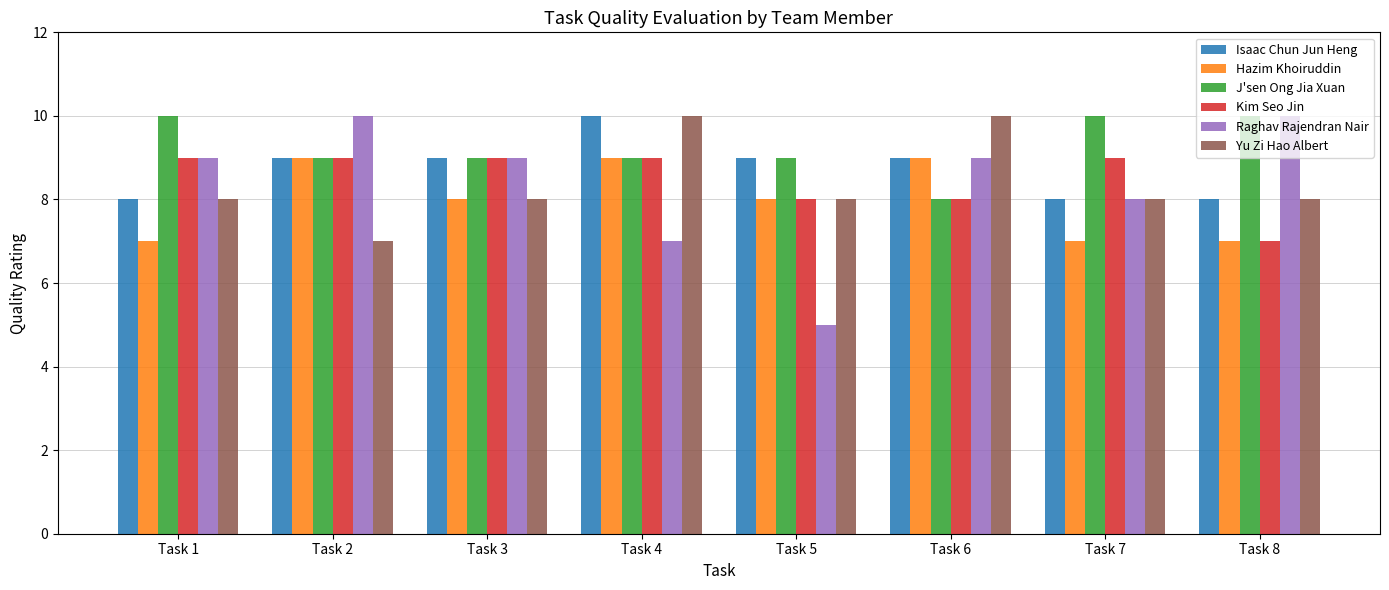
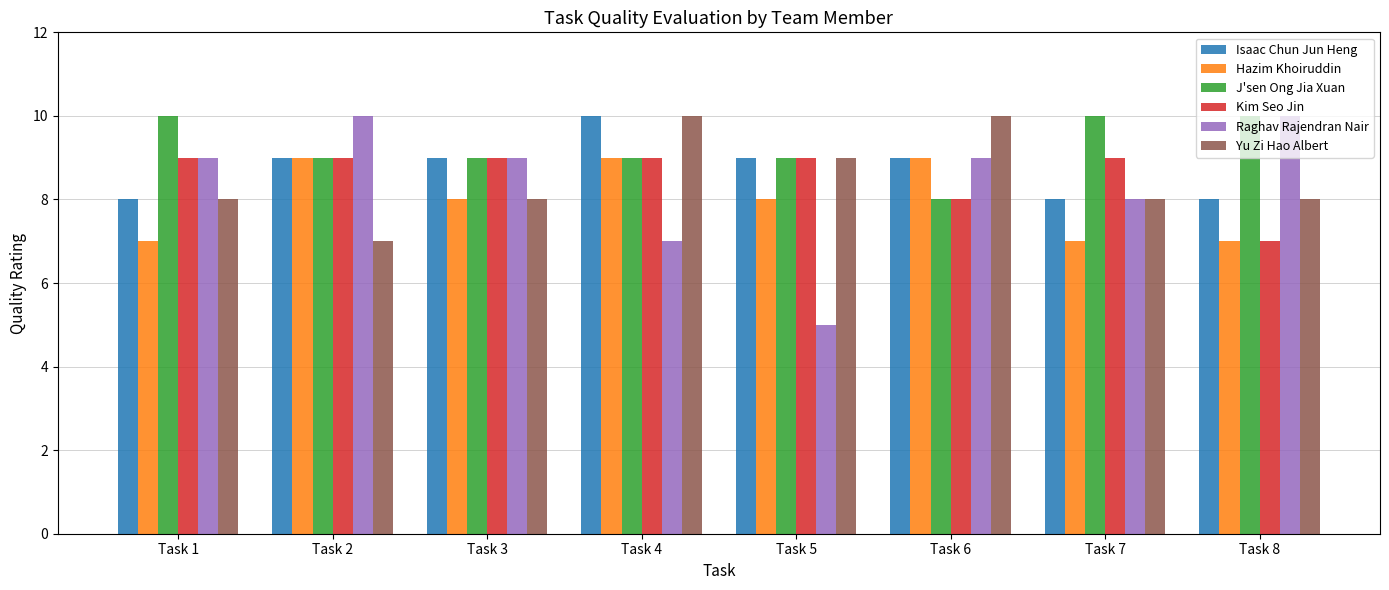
  {
    "Isaac Chun Jun Heng": {
      "Task 1": 8,
      "Task 2": 9,
      "Task 3": 9,
      "Task 4": 10,
      "Task 5": 9,
      "Task 6": 9,
      "Task 7": 8,
      "Task 8": 8
    },
    "Hazim Khoiruddin": {
      "Task 1": 7,
      "Task 2": 9,
      "Task 3": 8,
      "Task 4": 9,
      "Task 5": 8,
      "Task 6": 9,
      "Task 7": 7,
      "Task 8": 7
    },
    "J'sen Ong Jia Xuan": {
      "Task 1": 10,
      "Task 2": 9,
      "Task 3": 9,
      "Task 4": 9,
      "Task 5": 9,
      "Task 6": 8,
      "Task 7": 10
    },
    "Kim Seo Jin": {
      "Task 1": 9,
      "Task 2": 9,
      "Task 3": 9,
      "Task 4": 9,
-     "Task 5": 8,
+     "Task 5": 9,
      "Task 6": 8,
      "Task 7": 9,
      "Task 8": 7
    },
    "Raghav Rajendran Nair": {
      "Task 1": 9,
      "Task 2": 10,
      "Task 3": 9,
      "Task 4": 7,
      "Task 5": 5,
      "Task 6": 9,
      "Task 7": 8
    },
    "Yu Zi Hao Albert": {
      "Task 1": 8,
      "Task 2": 7,
      "Task 3": 8,
      "Task 4": 10,
-     "Task 5": 8,
+     "Task 5": 9,
      "Task 6": 10,
      "Task 7": 8,
      "Task 8": 8
    }
  }
